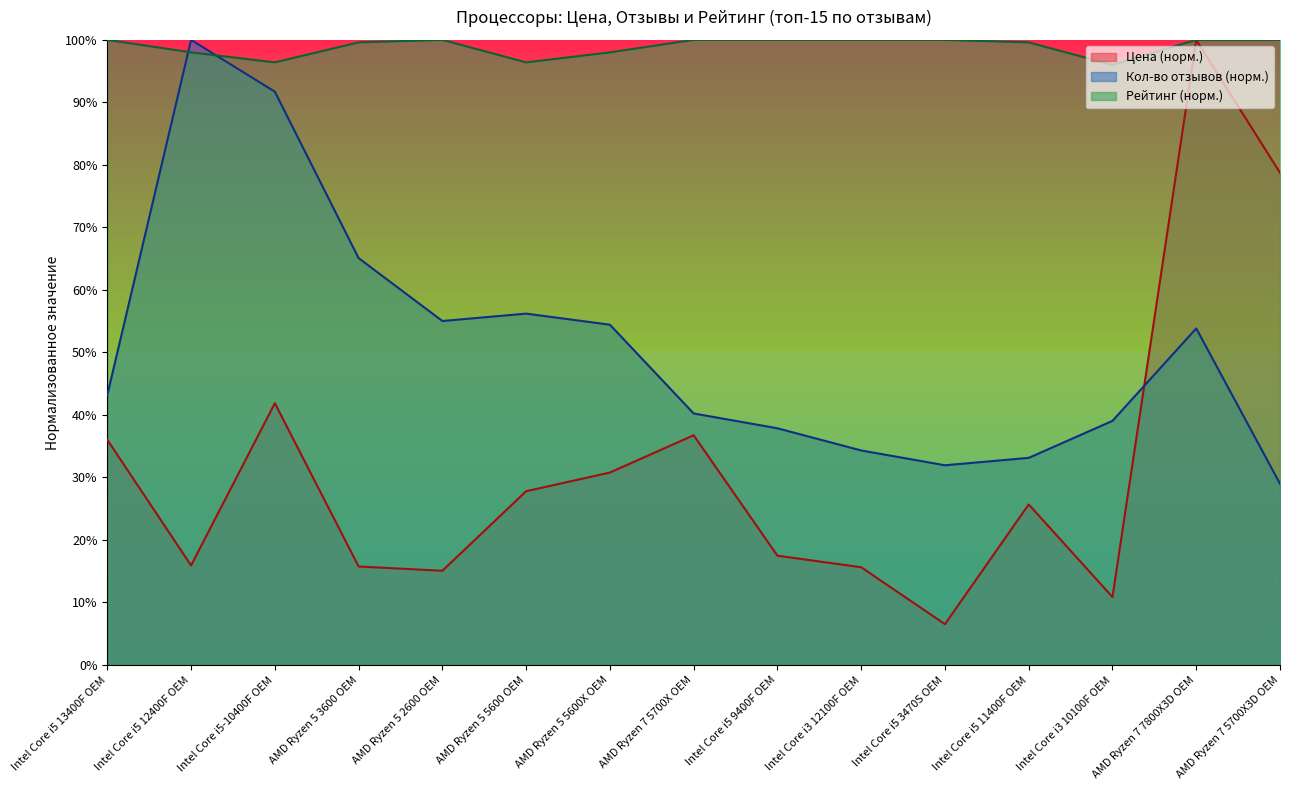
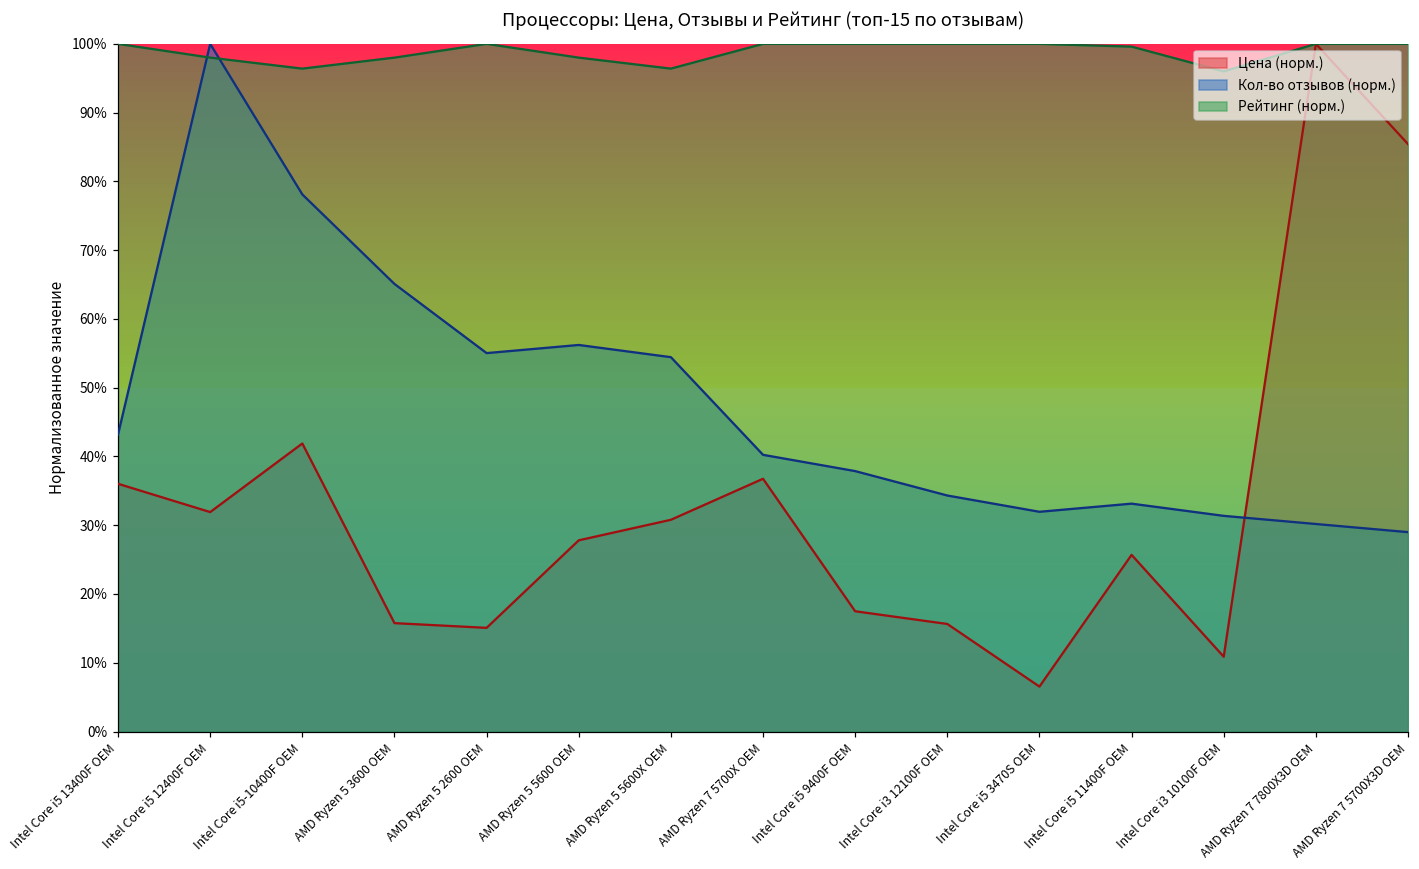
  {
    "Цена (норм.)": {
      "Intel Core i5 13400F OEM": "36%",
-     "Intel Core i5 12400F OEM": "16%",
+     "Intel Core i5 12400F OEM": "32%",
      "Intel Core i5-10400F OEM": "42%",
      "AMD Ryzen 5 3600 OEM": "16%",
      "AMD Ryzen 5 2600 OEM": "15%",
      "AMD Ryzen 5 5600 OEM": "28%",
      "AMD Ryzen 5 5600X OEM": "31%",
      "AMD Ryzen 7 5700X OEM": "37%",
      "Intel Core i5 9400F OEM": "17%",
      "Intel Core i3 12100F OEM": "16%",
      "Intel Core i5 3470S OEM": "7%",
      "Intel Core i5 11400F OEM": "26%",
      "Intel Core i3 10100F OEM": "11%",
-     "AMD Ryzen 7 5700X3D OEM": "79%"
+     "AMD Ryzen 7 5700X3D OEM": "85%"
    },
    "Кол-во отзывов (норм.)": {
      "Intel Core i5 13400F OEM": "43%",
      "Intel Core i5 12400F OEM": "100%",
-     "Intel Core i5-10400F OEM": "92%",
+     "Intel Core i5-10400F OEM": "78%",
      "AMD Ryzen 5 3600 OEM": "65%",
      "AMD Ryzen 5 2600 OEM": "55%",
      "AMD Ryzen 5 5600 OEM": "56%",
      "AMD Ryzen 5 5600X OEM": "54%",
      "AMD Ryzen 7 5700X OEM": "40%",
      "Intel Core i5 9400F OEM": "38%",
      "Intel Core i3 12100F OEM": "34%",
      "Intel Core i5 3470S OEM": "32%",
      "Intel Core i5 11400F OEM": "33%",
-     "Intel Core i3 10100F OEM": "39%",
-     "AMD Ryzen 7 7800X3D OEM": "54%",
+     "Intel Core i3 10100F OEM": "31%",
+     "AMD Ryzen 7 7800X3D OEM": "30%",
      "AMD Ryzen 7 5700X3D OEM": "29%"
    },
    "Рейтинг (норм.)": {
      "Intel Core i5 13400F OEM": "100%",
      "Intel Core i5 12400F OEM": "98%",
      "Intel Core i5-10400F OEM": "96%",
-     "AMD Ryzen 5 3600 OEM": "100%",
+     "AMD Ryzen 5 3600 OEM": "98%",
      "AMD Ryzen 5 2600 OEM": "100%",
-     "AMD Ryzen 5 5600 OEM": "96%",
-     "AMD Ryzen 5 5600X OEM": "98%",
+     "AMD Ryzen 5 5600 OEM": "98%",
+     "AMD Ryzen 5 5600X OEM": "96%",
      "AMD Ryzen 7 5700X OEM": "100%",
      "Intel Core i5 9400F OEM": "100%",
      "Intel Core i3 12100F OEM": "100%",
      "Intel Core i5 3470S OEM": "100%",
      "Intel Core i5 11400F OEM": "100%",
      "AMD Ryzen 7 5700X3D OEM": "100%"
    }
  }
